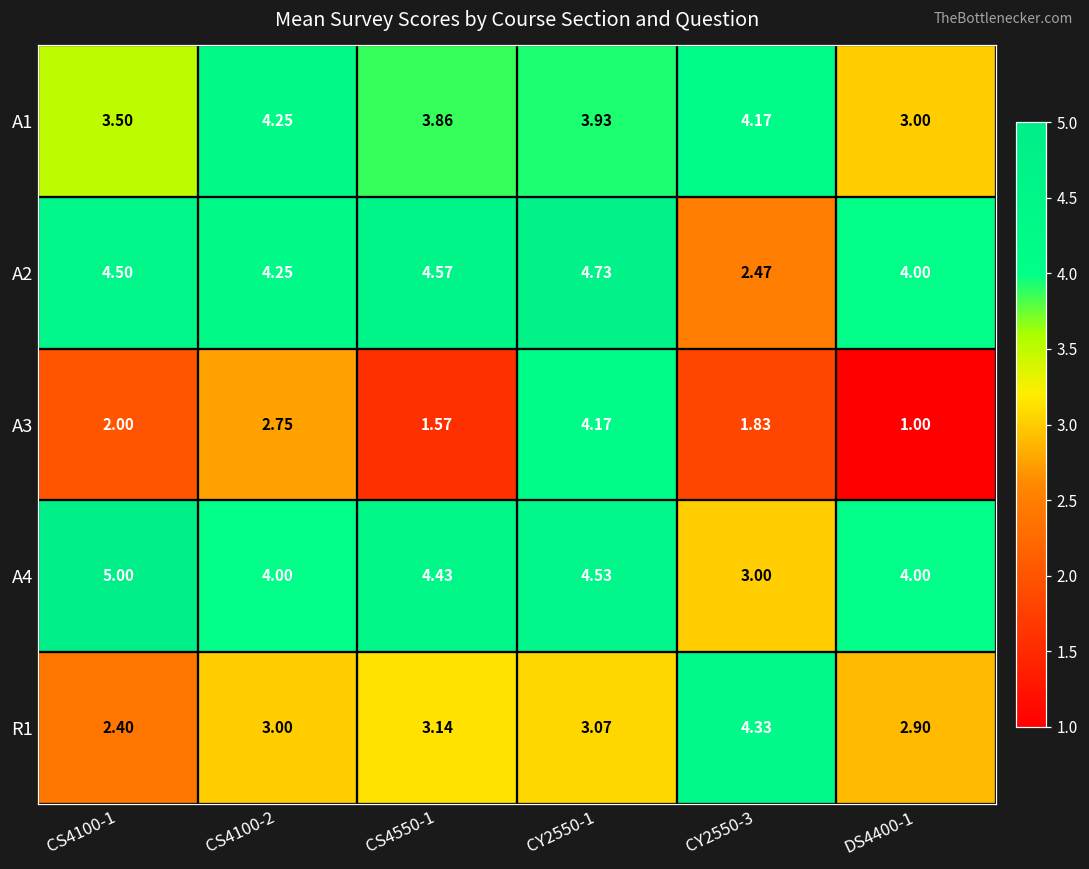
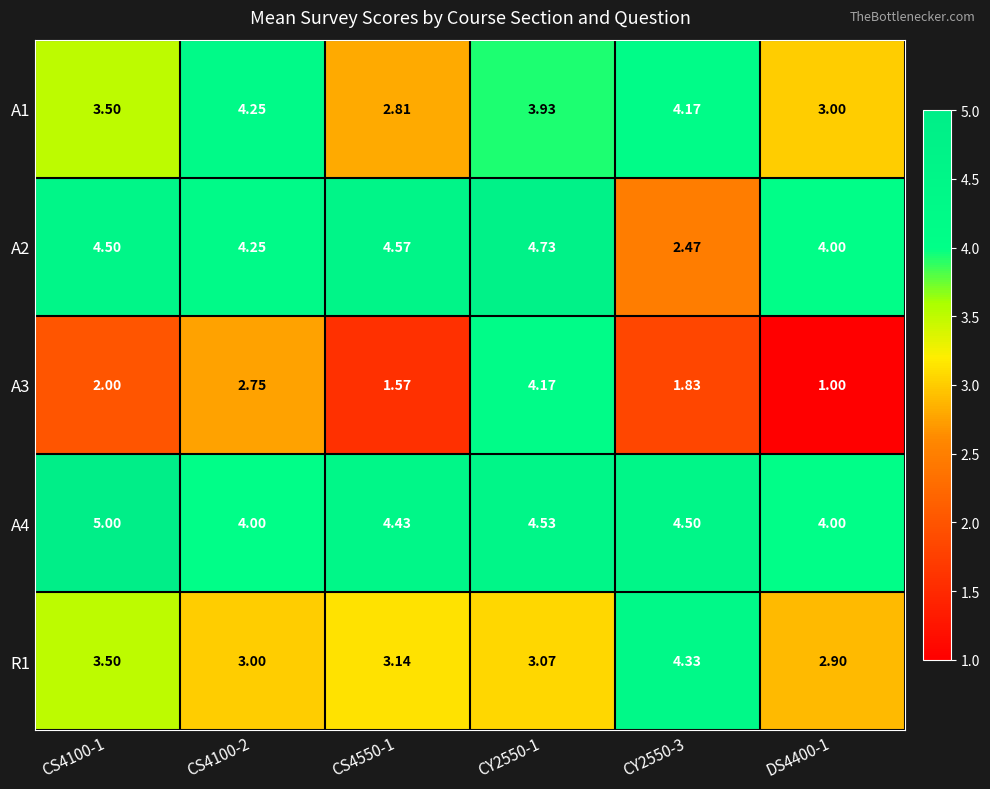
  {
    "A1": {
      "CS4100-1": 3.50,
      "CS4100-2": 4.25,
-     "CS4550-1": 3.86,
+     "CS4550-1": 2.81,
      "CY2550-1": 3.93,
      "CY2550-3": 4.17,
      "DS4400-1": 3.00
    },
    "A2": {
      "CS4100-1": 4.50,
      "CS4100-2": 4.25,
      "CS4550-1": 4.57,
      "CY2550-1": 4.73,
      "CY2550-3": 2.47,
      "DS4400-1": 4.00
    },
    "A3": {
      "CS4100-1": 2.00,
      "CS4100-2": 2.75,
      "CS4550-1": 1.57,
      "CY2550-1": 4.17,
      "CY2550-3": 1.83,
      "DS4400-1": 1.00
    },
    "A4": {
      "CS4100-1": 5.00,
      "CS4100-2": 4.00,
      "CS4550-1": 4.43,
      "CY2550-1": 4.53,
-     "CY2550-3": 3.00,
+     "CY2550-3": 4.50,
      "DS4400-1": 4.00
    },
    "R1": {
-     "CS4100-1": 2.40,
+     "CS4100-1": 3.50,
      "CS4100-2": 3.00,
      "CS4550-1": 3.14,
      "CY2550-1": 3.07,
      "CY2550-3": 4.33,
      "DS4400-1": 2.90
    }
  }
